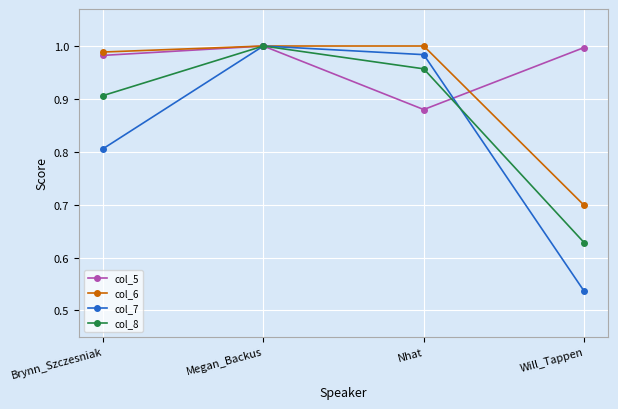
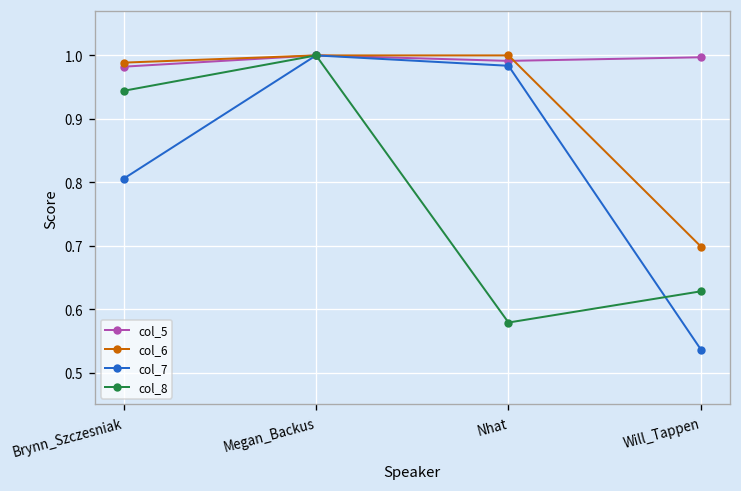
  {
    "col_5": {
      "Brynn_Szczesniak": 0.98,
-     "Nhat": 0.88,
+     "Nhat": 0.99,
      "Will_Tappen": 1.00
    },
    "col_6": {
      "Brynn_Szczesniak": 0.99,
      "Nhat": 1.00,
      "Will_Tappen": 0.70
    },
    "col_7": {
      "Brynn_Szczesniak": 0.81,
      "Nhat": 0.98,
      "Will_Tappen": 0.54
    },
    "col_8": {
-     "Brynn_Szczesniak": 0.91,
-     "Nhat": 0.96,
+     "Brynn_Szczesniak": 0.94,
+     "Nhat": 0.58,
      "Will_Tappen": 0.63
    }
  }
